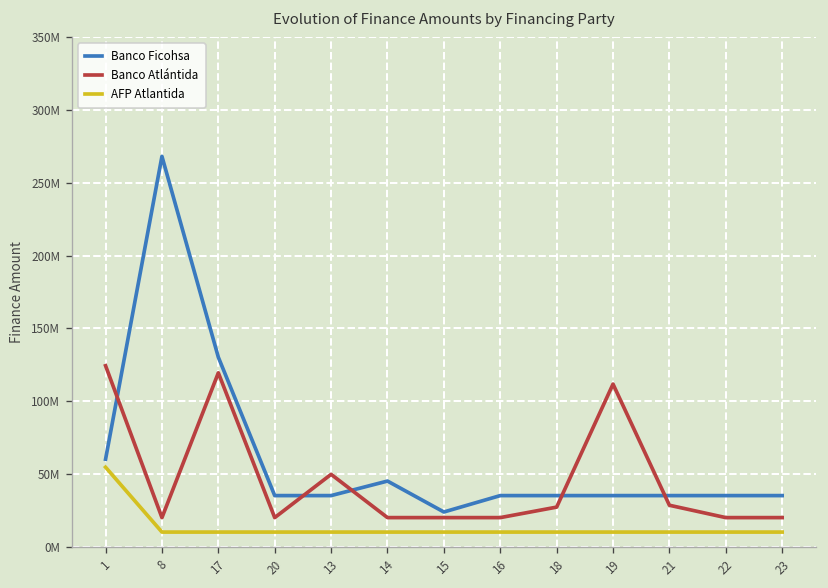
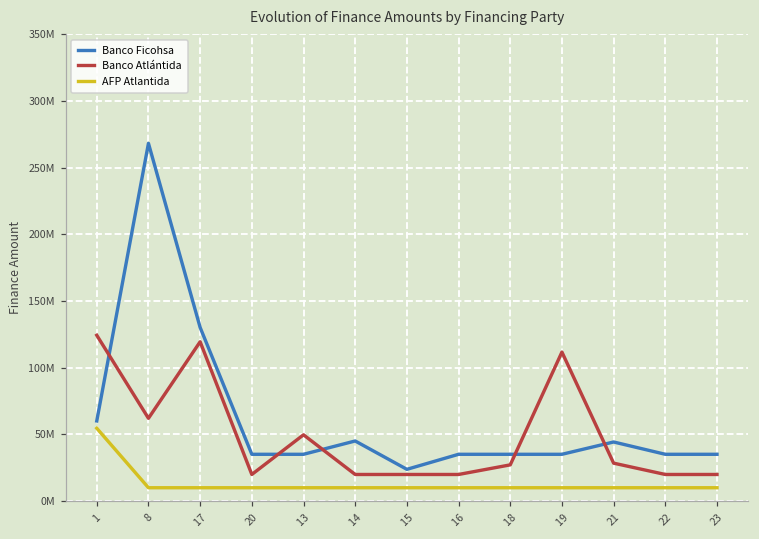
  {
    "Banco Ficohsa": {
      "1": 60000000,
      "8": 268000000,
      "17": 130000000,
      "20": 35000000,
      "13": 35000000,
      "14": 45000000,
      "15": 24000000,
      "16": 35000000,
      "18": 35000000,
      "19": 35000000,
-     "21": 35000000,
+     "21": 44000000,
      "22": 35000000,
      "23": 35000000
    },
    "Banco Atlántida": {
      "1": 124000000,
-     "8": 20000000,
+     "8": 62000000,
      "17": 119000000,
      "20": 20000000,
      "13": 50000000,
      "14": 20000000,
      "15": 20000000,
      "16": 20000000,
      "18": 27000000,
      "19": 112000000,
      "21": 28000000,
      "22": 20000000,
      "23": 20000000
    },
    "AFP Atlantida": {
      "1": 55000000,
      "8": 10000000,
      "17": 10000000,
      "20": 10000000,
      "13": 10000000,
      "14": 10000000,
      "15": 10000000,
      "16": 10000000,
      "18": 10000000,
      "19": 10000000,
      "21": 10000000,
      "22": 10000000,
      "23": 10000000
    }
  }
